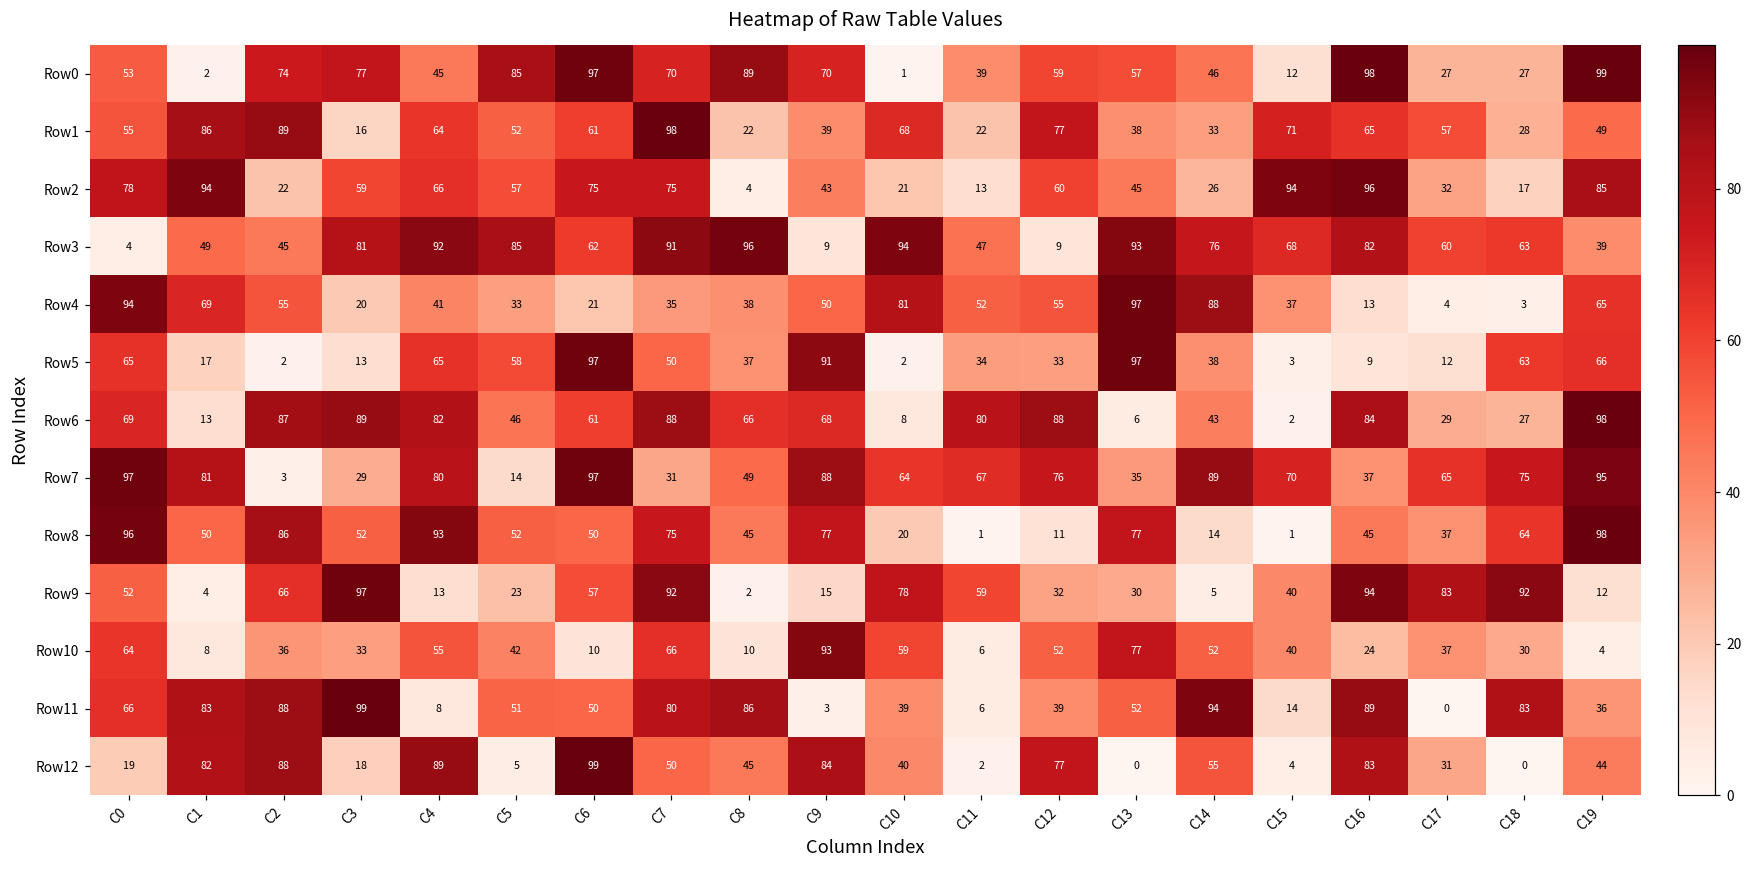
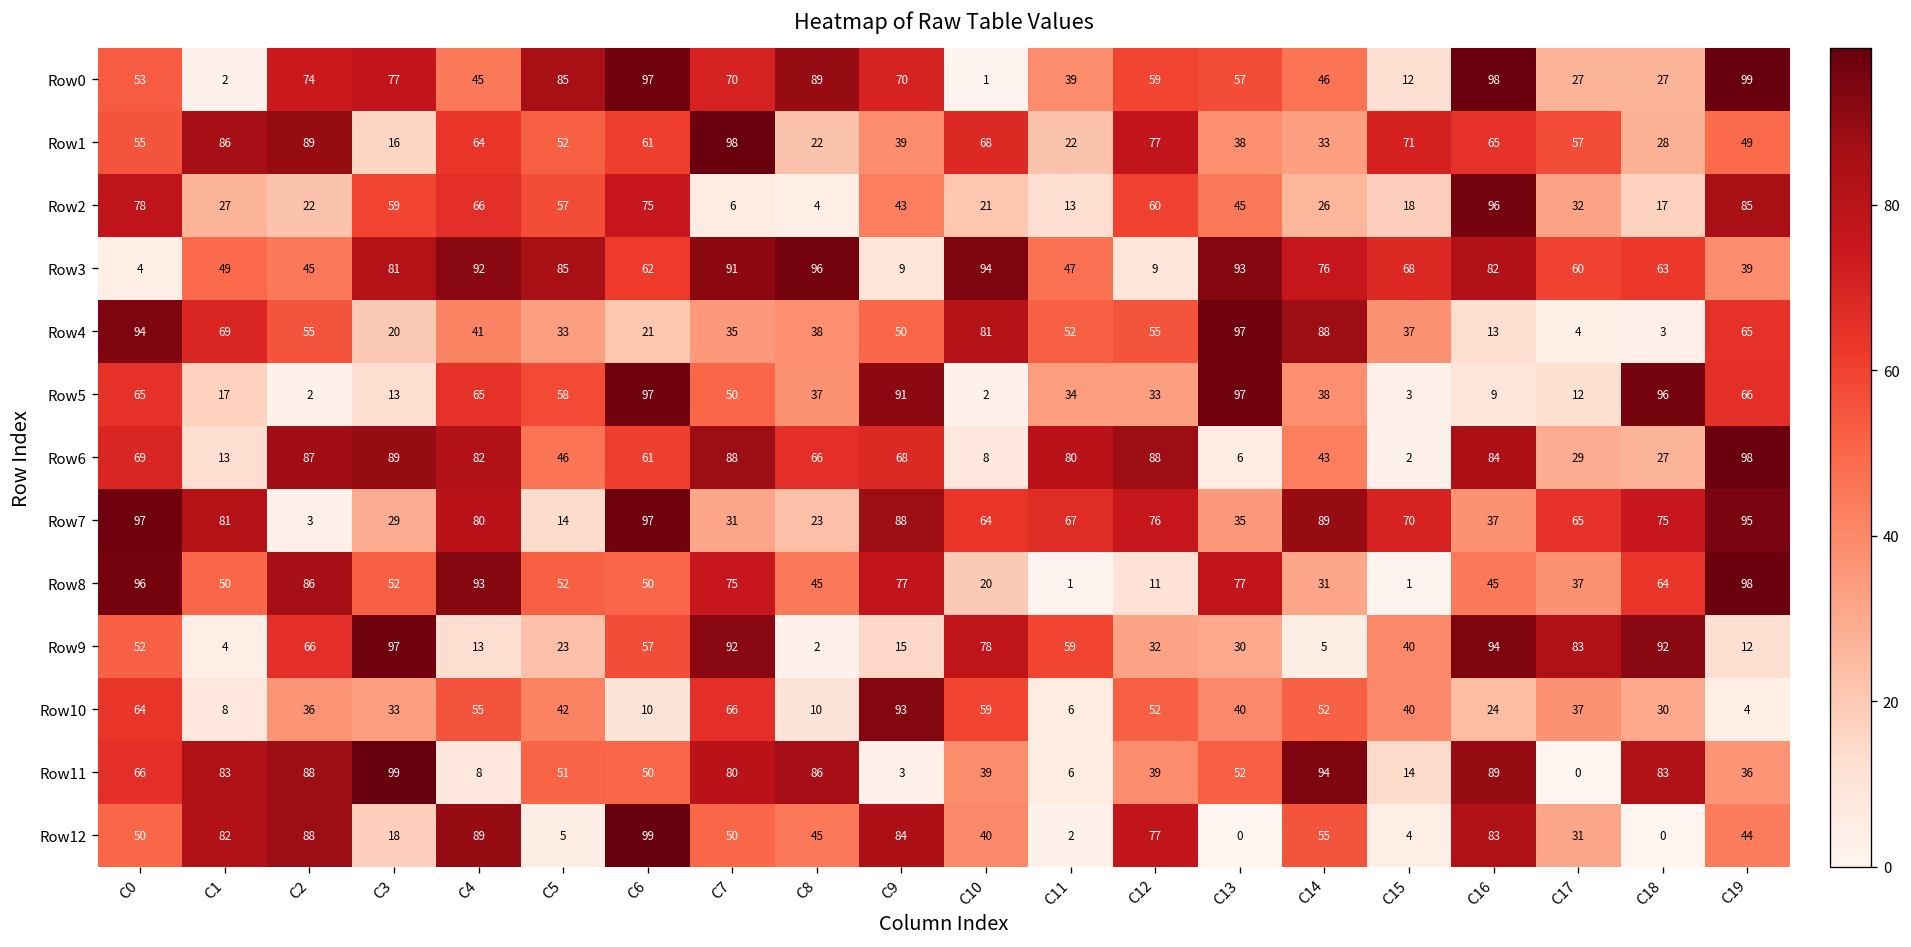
  {
    "Row2": {
      "C0": 78,
-     "C1": 94,
+     "C1": 27,
      "C2": 22,
      "C3": 59,
      "C4": 66,
      "C5": 57,
      "C6": 75,
-     "C7": 75,
+     "C7": 6,
      "C8": 4,
      "C9": 43,
      "C10": 21,
      "C11": 13,
      "C12": 60,
      "C13": 45,
      "C14": 26,
-     "C15": 94,
+     "C15": 18,
      "C16": 96,
      "C17": 32,
      "C18": 17,
      "C19": 85
    },
    "Row5": {
      "C0": 65,
      "C1": 17,
      "C2": 2,
      "C3": 13,
      "C4": 65,
      "C5": 58,
      "C6": 97,
      "C7": 50,
      "C8": 37,
      "C9": 91,
      "C10": 2,
      "C11": 34,
      "C12": 33,
      "C13": 97,
      "C14": 38,
      "C15": 3,
      "C16": 9,
      "C17": 12,
-     "C18": 63,
+     "C18": 96,
      "C19": 66
    },
    "Row7": {
      "C0": 97,
      "C1": 81,
      "C2": 3,
      "C3": 29,
      "C4": 80,
      "C5": 14,
      "C6": 97,
      "C7": 31,
-     "C8": 49,
+     "C8": 23,
      "C9": 88,
      "C10": 64,
      "C11": 67,
      "C12": 76,
      "C13": 35,
      "C14": 89,
      "C15": 70,
      "C16": 37,
      "C17": 65,
      "C18": 75,
      "C19": 95
    },
    "Row8": {
      "C0": 96,
      "C1": 50,
      "C2": 86,
      "C3": 52,
      "C4": 93,
      "C5": 52,
      "C6": 50,
      "C7": 75,
      "C8": 45,
      "C9": 77,
      "C10": 20,
      "C11": 1,
      "C12": 11,
      "C13": 77,
-     "C14": 14,
+     "C14": 31,
      "C15": 1,
      "C16": 45,
      "C17": 37,
      "C18": 64,
      "C19": 98
    },
    "Row10": {
      "C0": 64,
      "C1": 8,
      "C2": 36,
      "C3": 33,
      "C4": 55,
      "C5": 42,
      "C6": 10,
      "C7": 66,
      "C8": 10,
      "C9": 93,
      "C10": 59,
      "C11": 6,
      "C12": 52,
-     "C13": 77,
+     "C13": 40,
      "C14": 52,
      "C15": 40,
      "C16": 24,
      "C17": 37,
      "C18": 30,
      "C19": 4
    },
    "Row12": {
-     "C0": 19,
+     "C0": 50,
      "C1": 82,
      "C2": 88,
      "C3": 18,
      "C4": 89,
      "C5": 5,
      "C6": 99,
      "C7": 50,
      "C8": 45,
      "C9": 84,
      "C10": 40,
      "C11": 2,
      "C12": 77,
      "C13": 0,
      "C14": 55,
      "C15": 4,
      "C16": 83,
      "C17": 31,
      "C18": 0,
      "C19": 44
    }
  }
